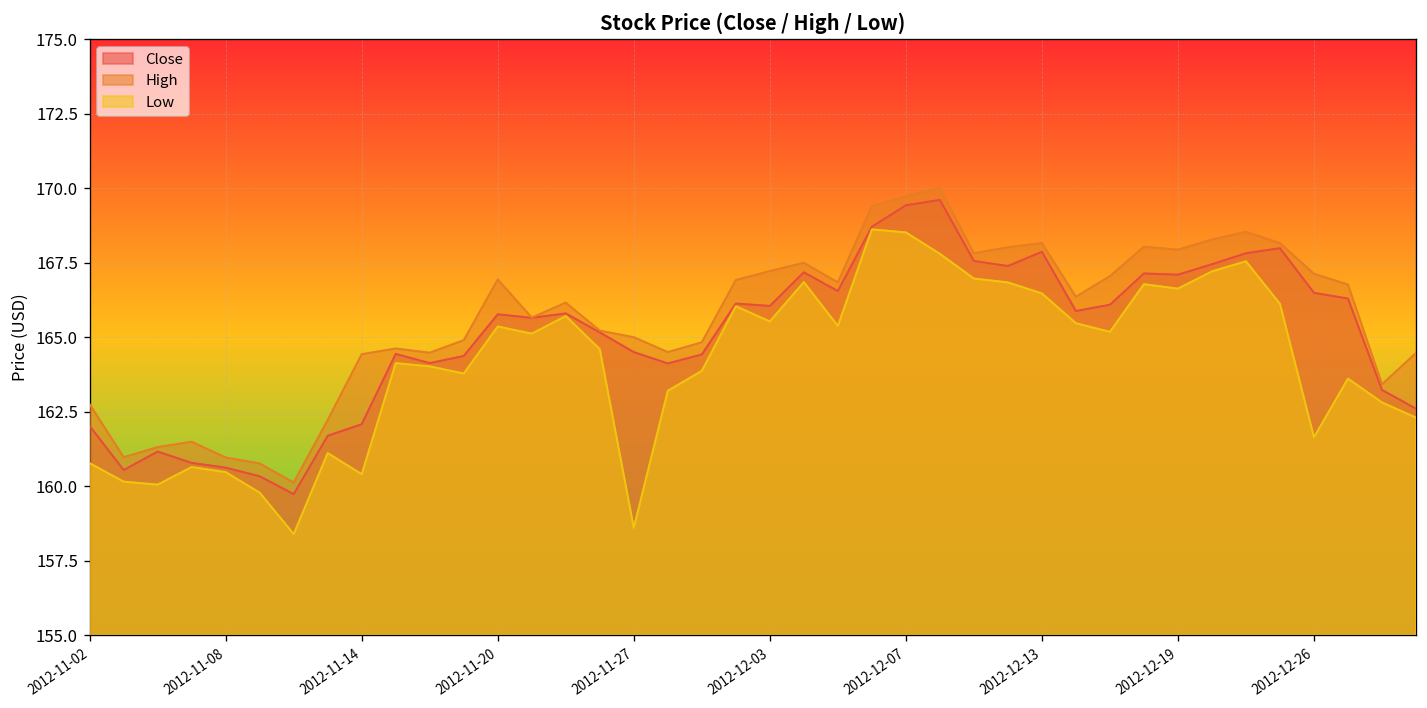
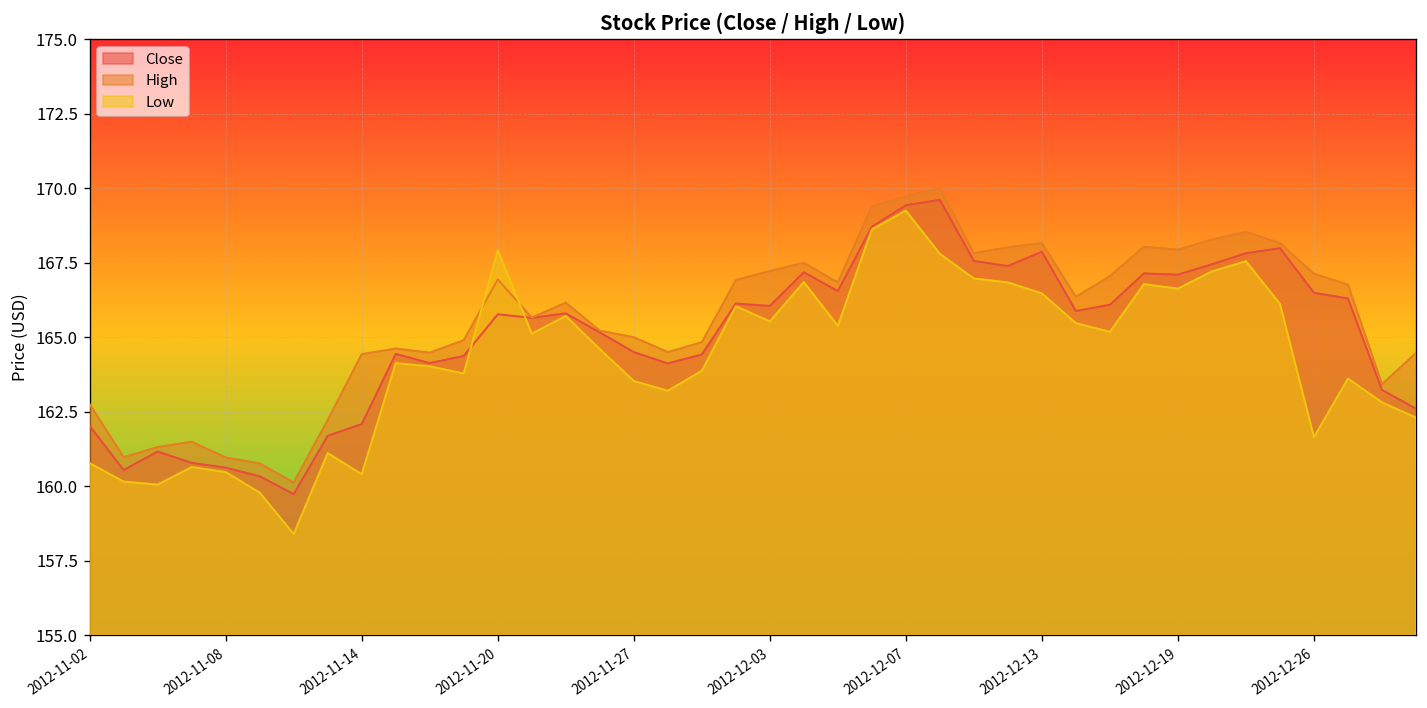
  {
    "Low": {
      "2012-11-02": 160.8,
      "2012-11-08": 160.5,
      "2012-11-14": 160.4,
-     "2012-11-20": 165.4,
-     "2012-11-27": 158.6,
+     "2012-11-20": 167.9,
+     "2012-11-27": 163.5,
      "2012-12-03": 165.5,
-     "2012-12-07": 168.5,
+     "2012-12-07": 169.3,
      "2012-12-13": 166.5,
      "2012-12-19": 166.6,
      "2012-12-26": 161.6
    }
  }
